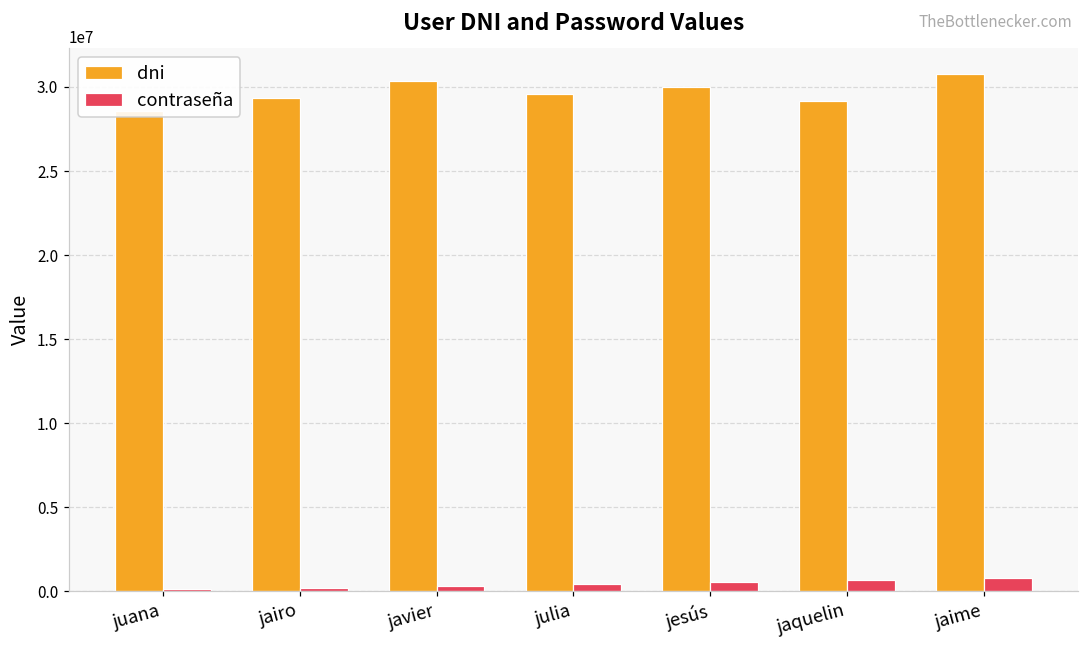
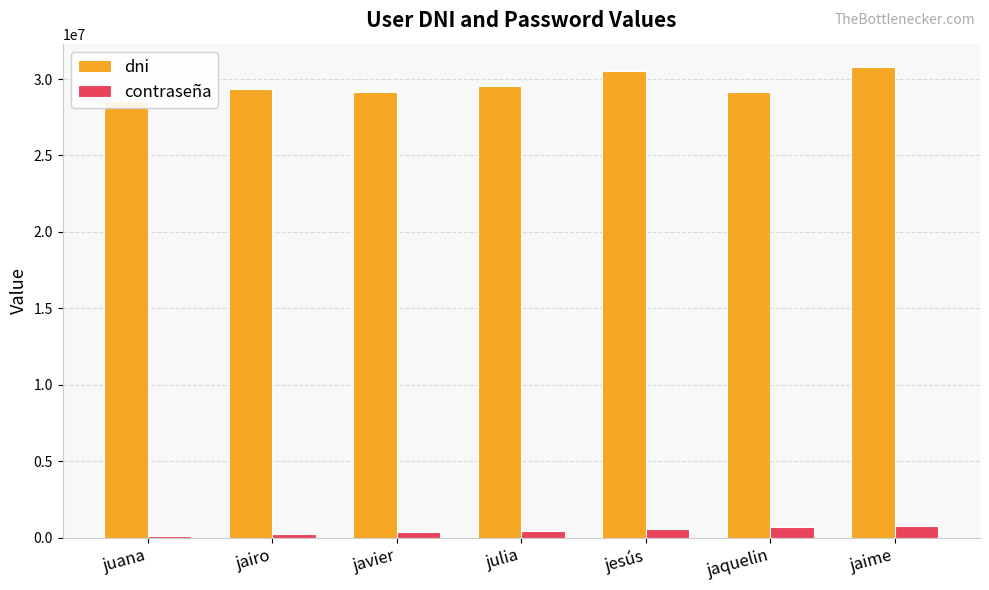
  {
    "dni": {
      "jairo": 29300000,
-     "javier": 30300000,
+     "javier": 29100000,
      "julia": 29600000,
-     "jesús": 30000000,
+     "jesús": 30600000,
      "jaquelin": 29100000,
      "jaime": 30800000
    },
    "contraseña": {
      "jairo": 200000,
      "javier": 300000,
      "julia": 400000,
      "jesús": 600000,
      "jaquelin": 700000,
      "jaime": 800000
    }
  }
